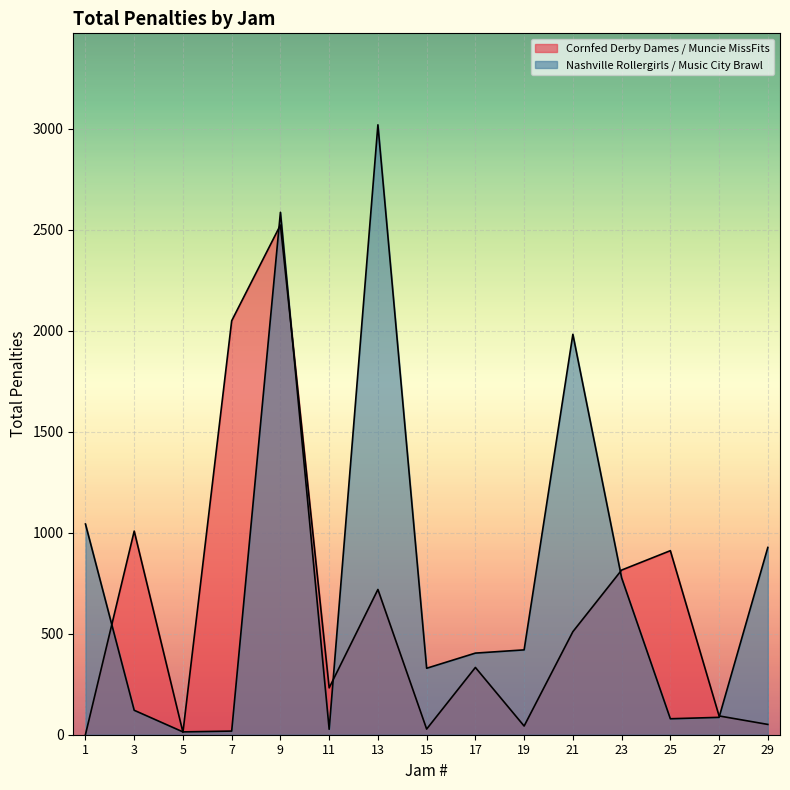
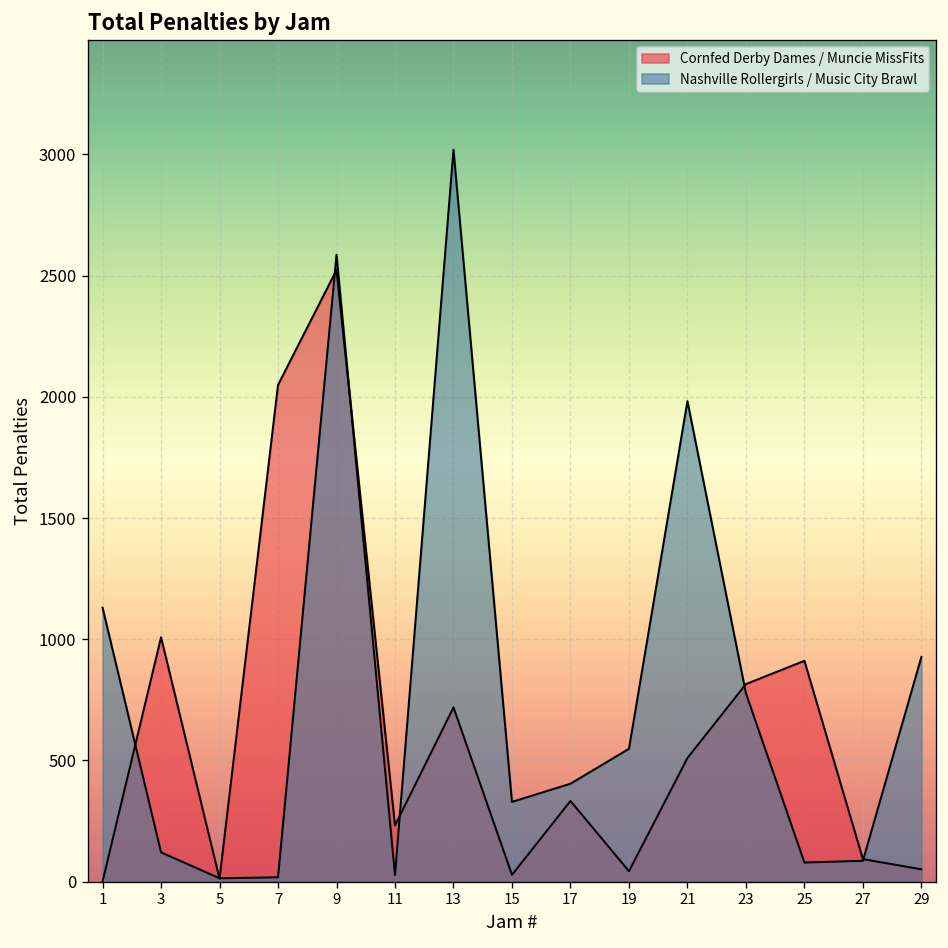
  {
    "Cornfed Derby Dames / Muncie MissFits": {
      "1": 0,
      "3": 1010,
      "7": 2050,
      "9": 2520,
      "11": 230,
      "13": 720,
      "15": 30,
      "17": 330,
      "19": 40,
      "21": 510,
      "23": 820,
      "25": 910,
      "29": 50
    },
    "Nashville Rollergirls / Music City Brawl": {
-     "1": 1040,
+     "1": 1130,
      "3": 120,
      "7": 20,
      "9": 2590,
      "11": 30,
      "13": 3020,
      "15": 330,
      "17": 400,
-     "19": 420,
+     "19": 550,
      "21": 1980,
      "23": 780,
      "25": 80,
      "29": 930
    }
  }
